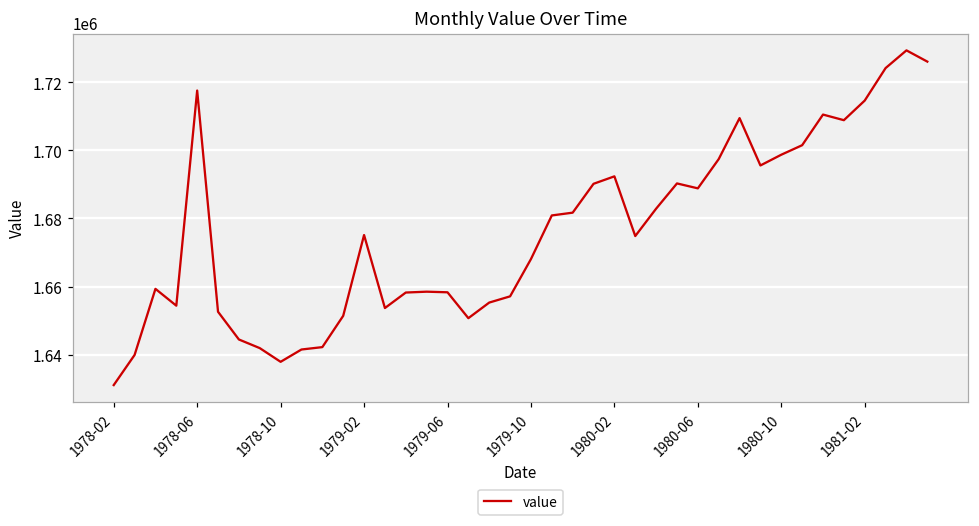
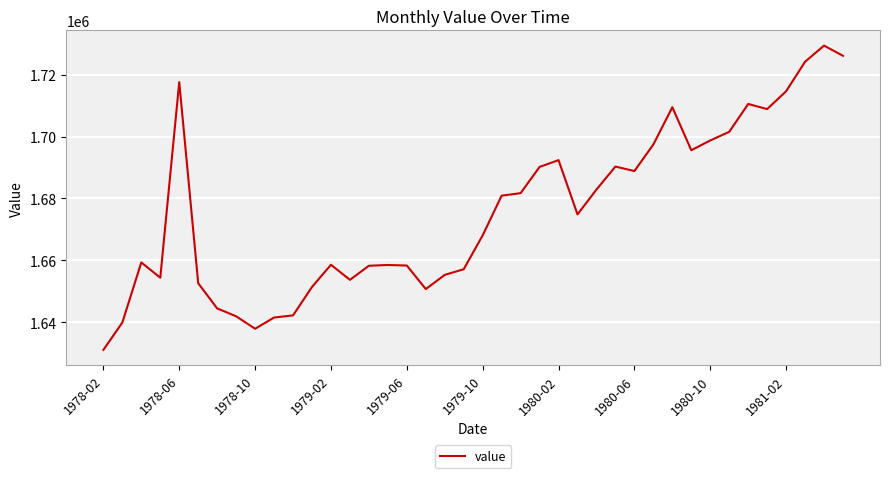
  {
    "1978-02": 1631000,
    "1978-06": 1718000,
    "1978-10": 1638000,
-   "1979-02": 1675000,
+   "1979-02": 1659000,
    "1979-06": 1658000,
    "1979-10": 1668000,
    "1980-02": 1692000,
    "1980-06": 1689000,
    "1980-10": 1699000,
    "1981-02": 1715000
  }
